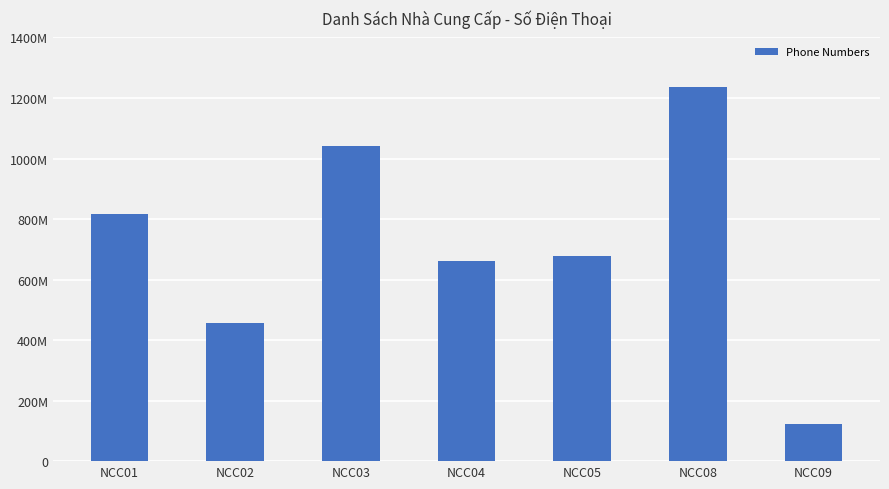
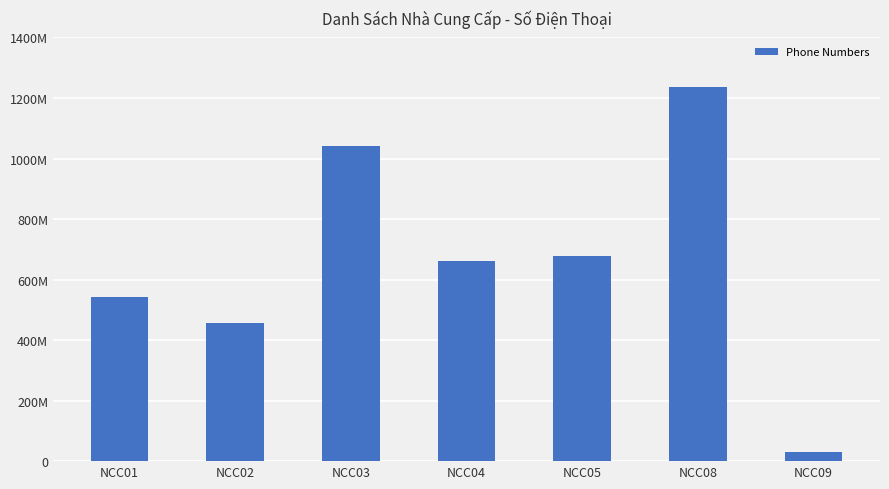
  {
-   "NCC01": 820000000,
+   "NCC01": 540000000,
    "NCC02": 460000000,
    "NCC03": 1040000000,
    "NCC04": 660000000,
    "NCC05": 680000000,
    "NCC08": 1240000000,
-   "NCC09": 120000000
+   "NCC09": 30000000
  }
